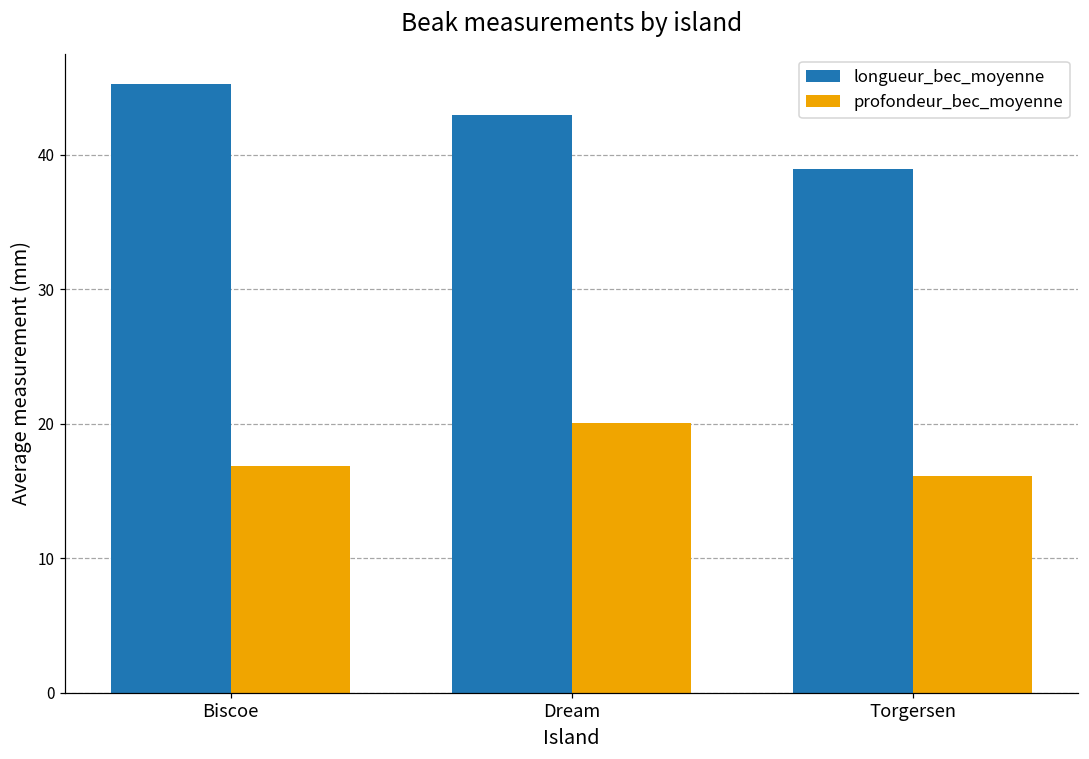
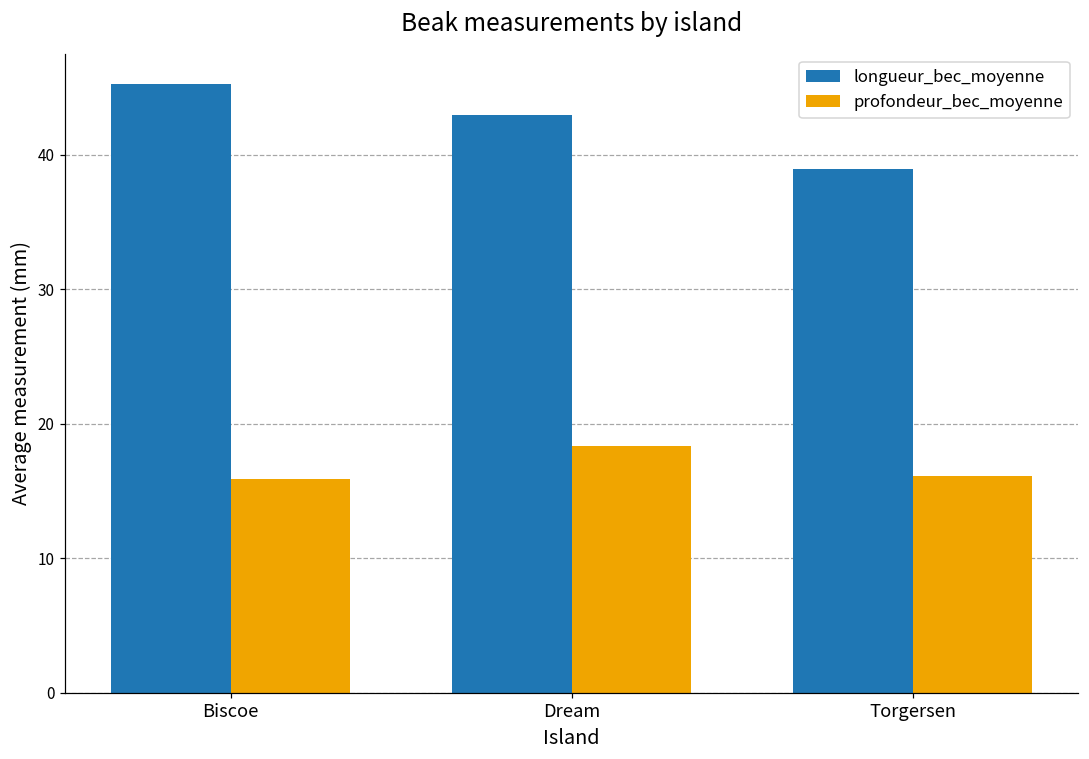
  {
    "longueur_bec_moyenne": {
      "Biscoe": 45.3,
      "Dream": 43.0,
      "Torgersen": 39.0
    },
    "profondeur_bec_moyenne": {
-     "Biscoe": 16.8,
-     "Dream": 20.1,
+     "Biscoe": 15.9,
+     "Dream": 18.3,
      "Torgersen": 16.1
    }
  }
